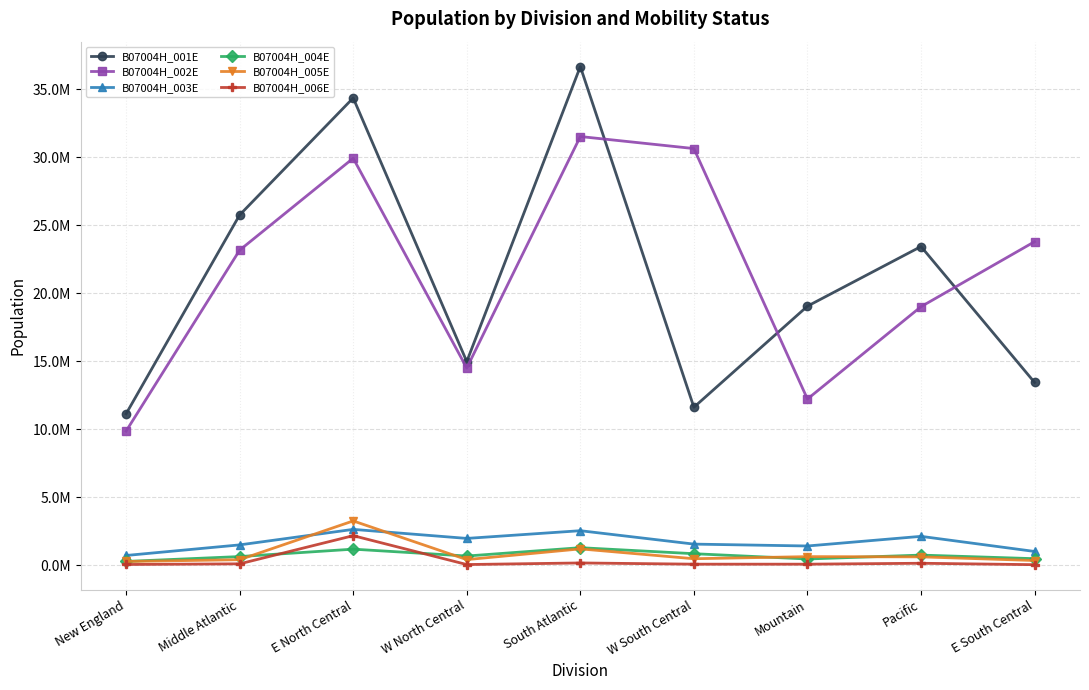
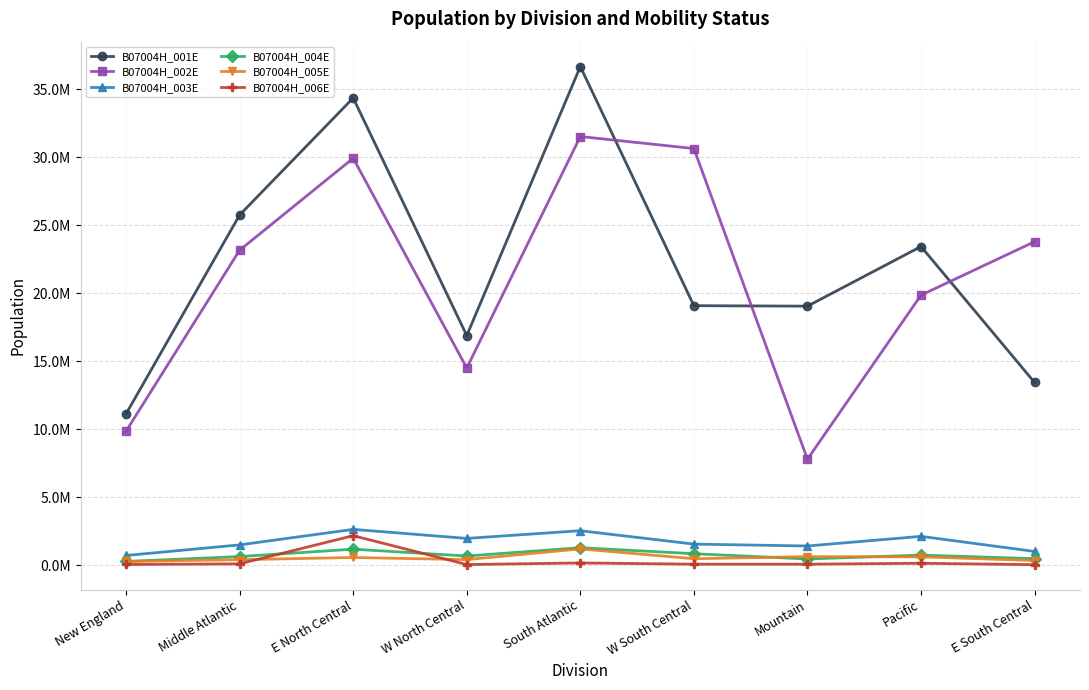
  {
    "B07004H_001E": {
      "New England": 11100000,
      "Middle Atlantic": 25700000,
      "E North Central": 34300000,
-     "W North Central": 15000000,
+     "W North Central": 16900000,
      "South Atlantic": 36700000,
-     "W South Central": 11600000,
+     "W South Central": 19100000,
      "Mountain": 19000000,
      "Pacific": 23400000,
      "E South Central": 13400000
    },
    "B07004H_002E": {
      "New England": 9800000,
      "Middle Atlantic": 23200000,
      "E North Central": 29900000,
      "W North Central": 14500000,
      "South Atlantic": 31500000,
      "W South Central": 30600000,
-     "Mountain": 12200000,
-     "Pacific": 19000000,
+     "Mountain": 7800000,
+     "Pacific": 19800000,
      "E South Central": 23800000
    },
    "B07004H_003E": {
      "New England": 700000,
      "Middle Atlantic": 1500000,
      "E North Central": 2600000,
      "W North Central": 2000000,
      "South Atlantic": 2500000,
      "W South Central": 1500000,
      "Mountain": 1400000,
      "Pacific": 2100000,
      "E South Central": 1000000
    },
    "B07004H_004E": {
      "Middle Atlantic": 600000,
      "E North Central": 1200000,
      "W North Central": 700000,
      "W South Central": 800000
    },
    "B07004H_005E": {
      "Middle Atlantic": 400000,
-     "E North Central": 3200000,
+     "E North Central": 600000,
      "W North Central": 400000,
      "W South Central": 500000
    },
    "B07004H_006E": {
      "New England": 0,
      "Middle Atlantic": 100000,
      "E North Central": 2200000,
      "W North Central": 0,
      "South Atlantic": 200000,
      "W South Central": 100000,
      "Mountain": 100000,
      "Pacific": 100000,
      "E South Central": 0
    }
  }
